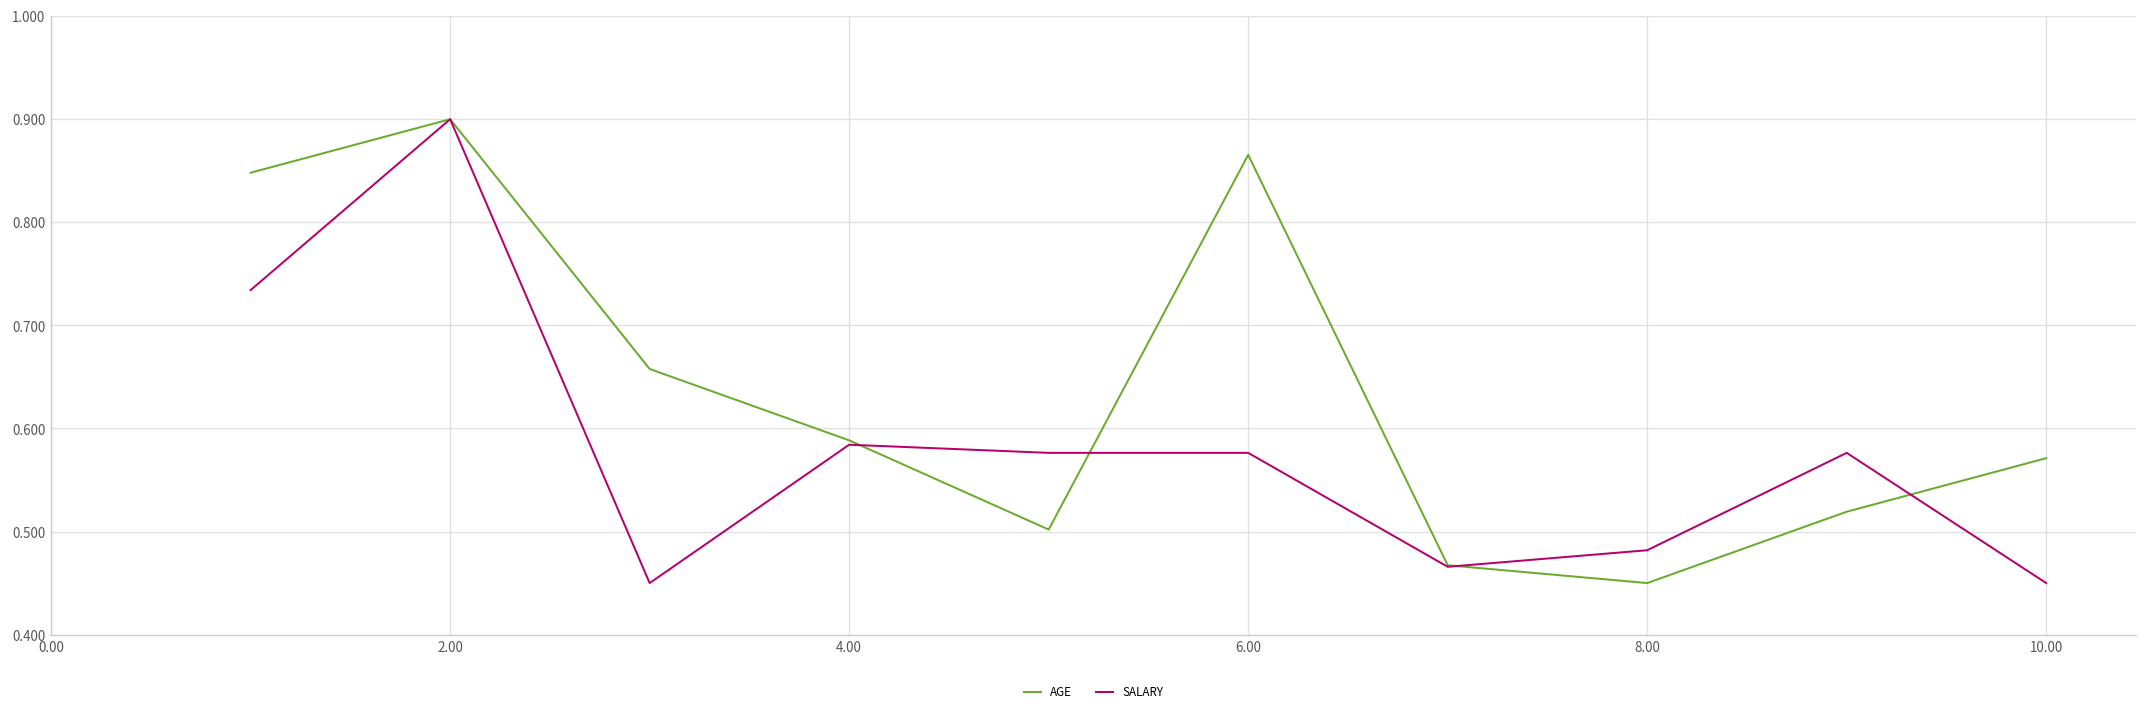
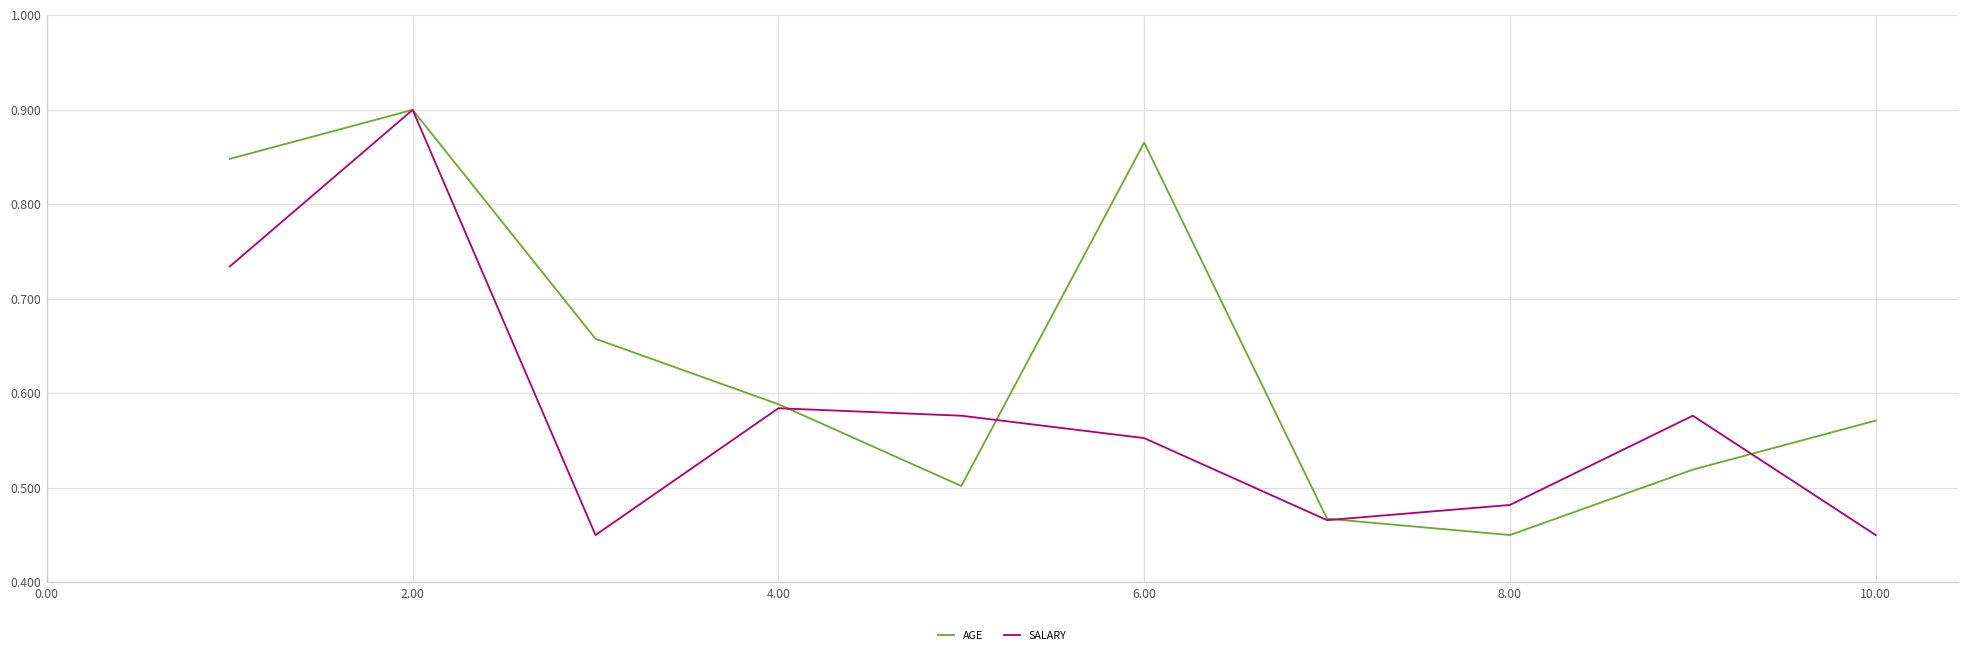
  {
    "AGE": {
      "4.00": 0.59,
      "6.00": 0.87,
      "8.00": 0.45,
      "10.00": 0.57
    },
    "SALARY": {
      "4.00": 0.58,
-     "6.00": 0.58,
+     "6.00": 0.55,
      "8.00": 0.48,
      "10.00": 0.45
    }
  }
